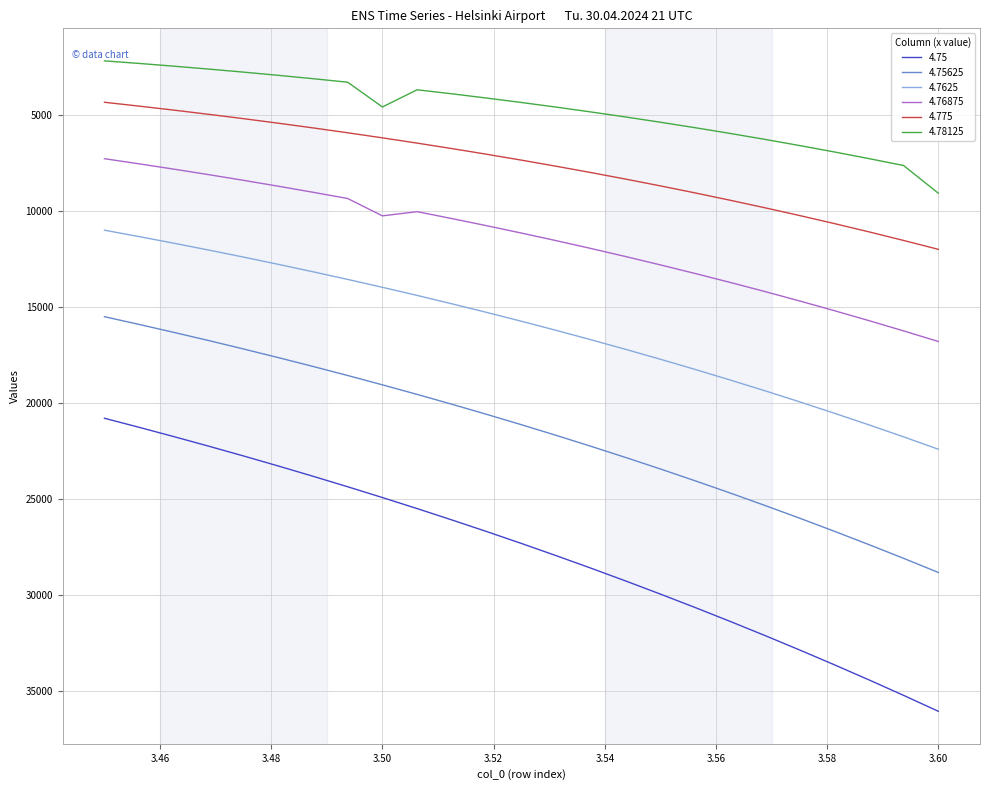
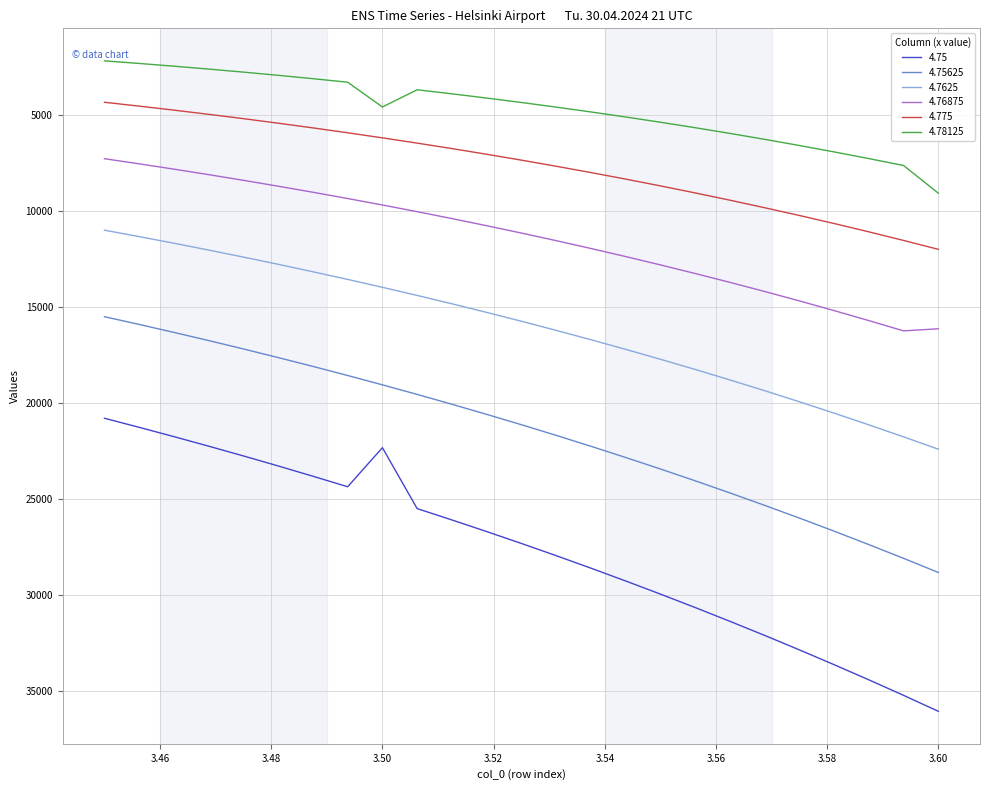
  {
    "4.75": {
-     "3.50": 24900,
+     "3.50": 22300,
      "3.60": 36100
    },
    "4.76875": {
-     "3.50": 10200,
-     "3.60": 16800
+     "3.50": 9700,
+     "3.60": 16100
    },
    "4.775": {
      "3.50": 6200,
      "3.60": 12000
    },
    "4.78125": {
      "3.50": 4600,
      "3.60": 9100
    }
  }
